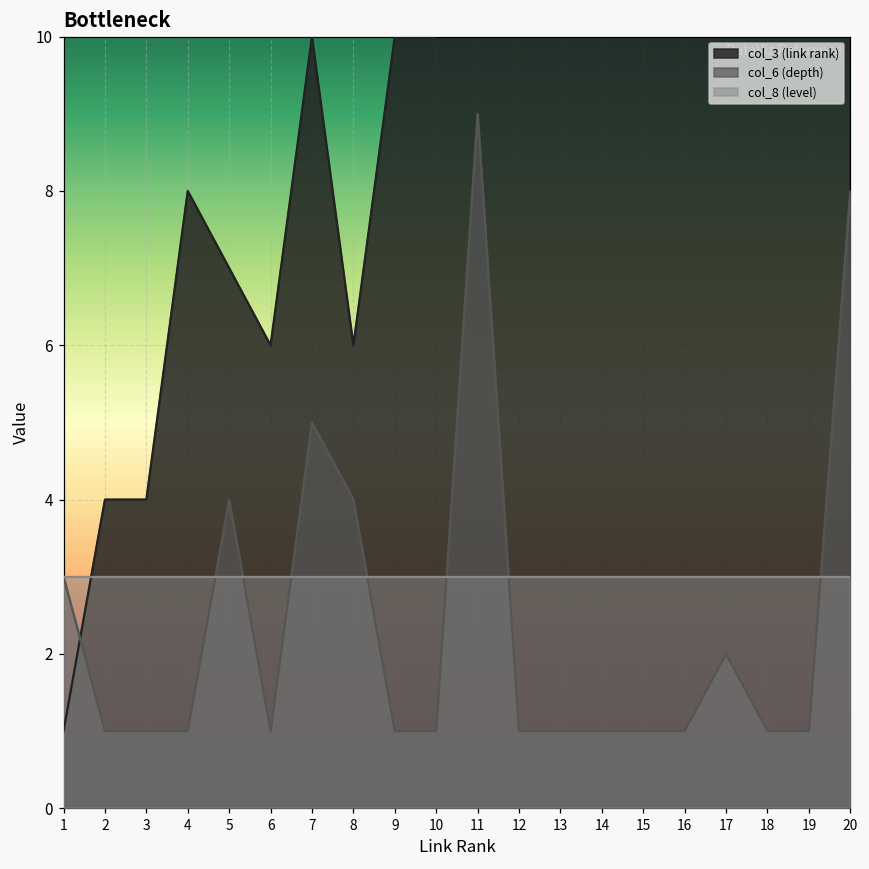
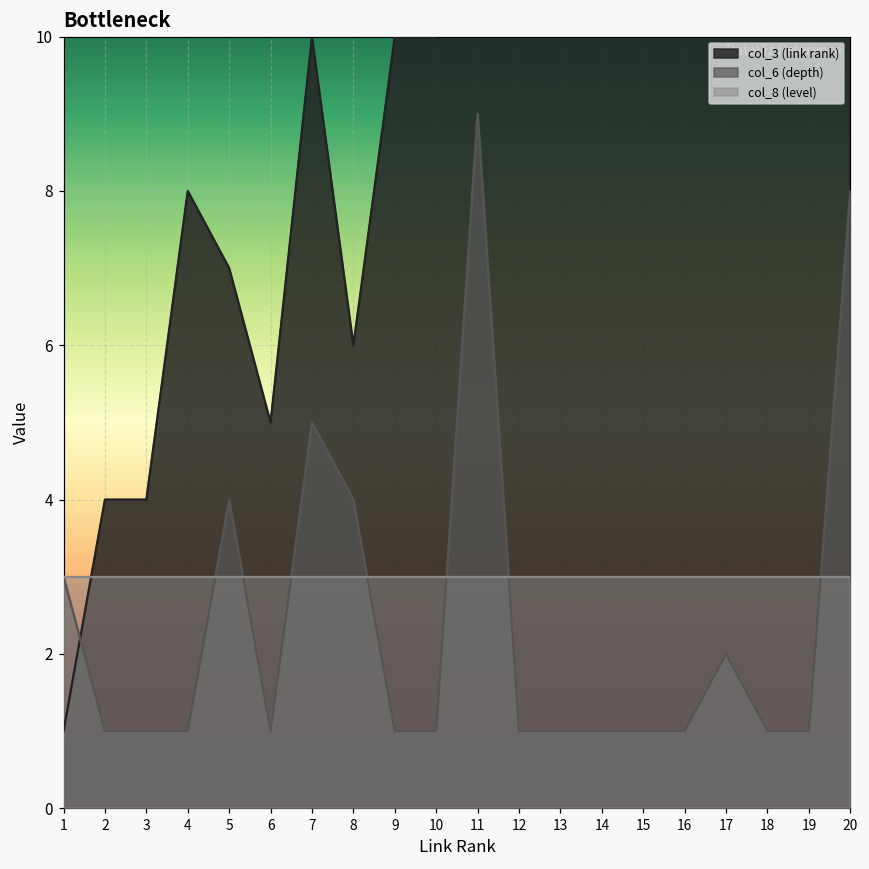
  {
    "col_3 (link rank)": {
      "1": 1,
      "2": 4,
      "3": 4,
      "4": 8,
      "5": 7,
-     "6": 6,
+     "6": 5,
      "7": 10,
      "8": 6,
      "9": 10,
      "10": 10
    },
    "col_6 (depth)": {
      "2": 1,
      "3": 1,
      "4": 1,
      "5": 4,
      "6": 1,
      "7": 5,
      "8": 4,
      "9": 1,
      "10": 1,
      "11": 9,
      "12": 1,
      "13": 1,
      "14": 1,
      "15": 1,
      "16": 1,
      "17": 2,
      "18": 1,
      "19": 1,
      "20": 8
    },
    "col_8 (level)": {
      "2": 3,
      "3": 3,
      "4": 3,
      "5": 3,
      "6": 3,
      "7": 3,
      "8": 3,
      "9": 3,
      "10": 3,
      "11": 3,
      "12": 3,
      "13": 3,
      "14": 3,
      "15": 3,
      "16": 3,
      "17": 3,
      "18": 3,
      "19": 3,
      "20": 3
    }
  }
